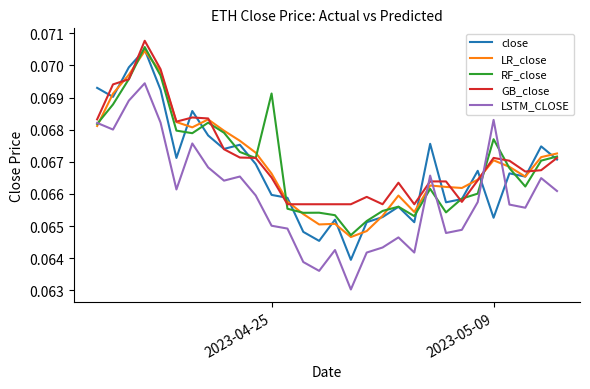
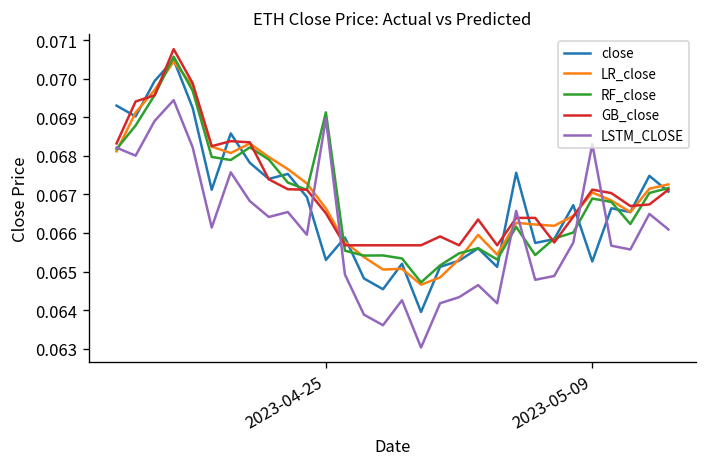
  {
    "close": {
-     "2023-04-25": 0.0660,
+     "2023-04-25": 0.0653,
      "2023-05-09": 0.0653
    },
    "LR_close": {
      "2023-04-25": 0.0666
    },
    "RF_close": {
      "2023-04-25": 0.0691,
-     "2023-05-09": 0.0677
+     "2023-05-09": 0.0669
    },
    "GB_close": {
      "2023-04-25": 0.0665
    },
    "LSTM_CLOSE": {
-     "2023-04-25": 0.0650,
+     "2023-04-25": 0.0690,
      "2023-05-09": 0.0683
    }
  }
